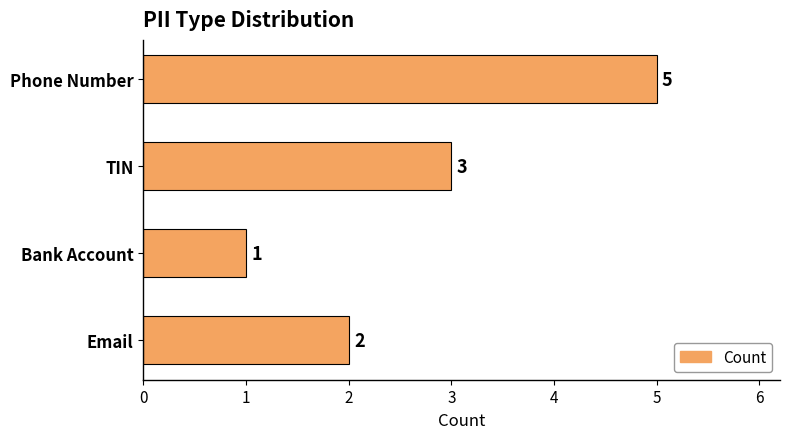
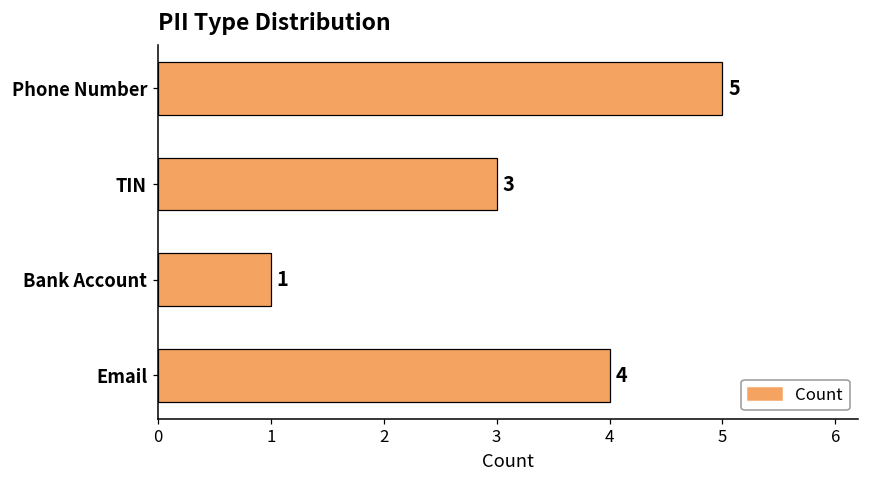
  {
    "Phone Number": 5,
    "TIN": 3,
    "Bank Account": 1,
-   "Email": 2
+   "Email": 4
  }
